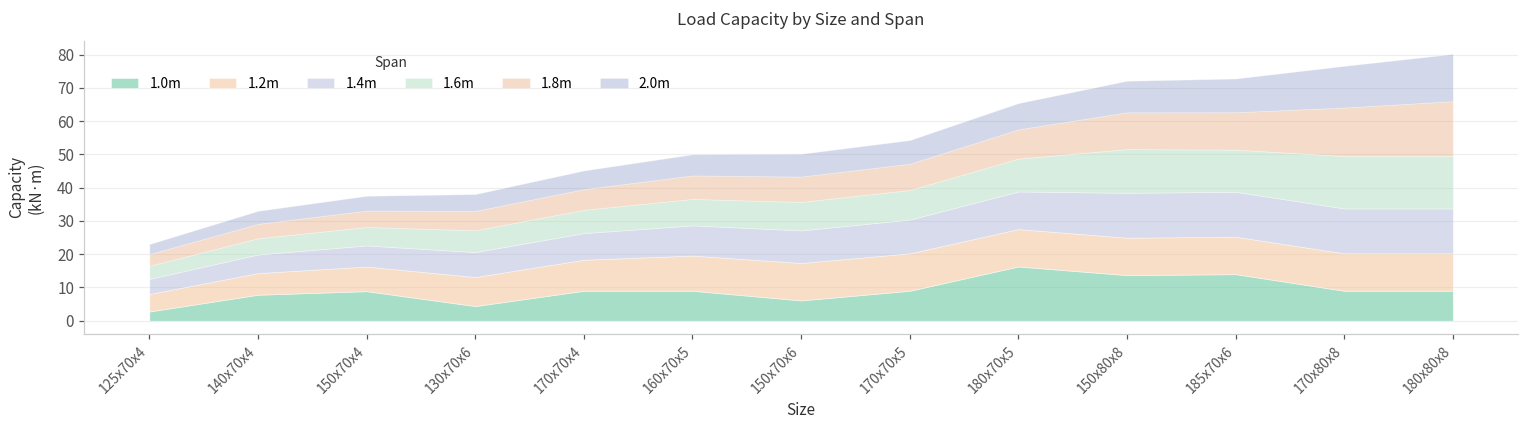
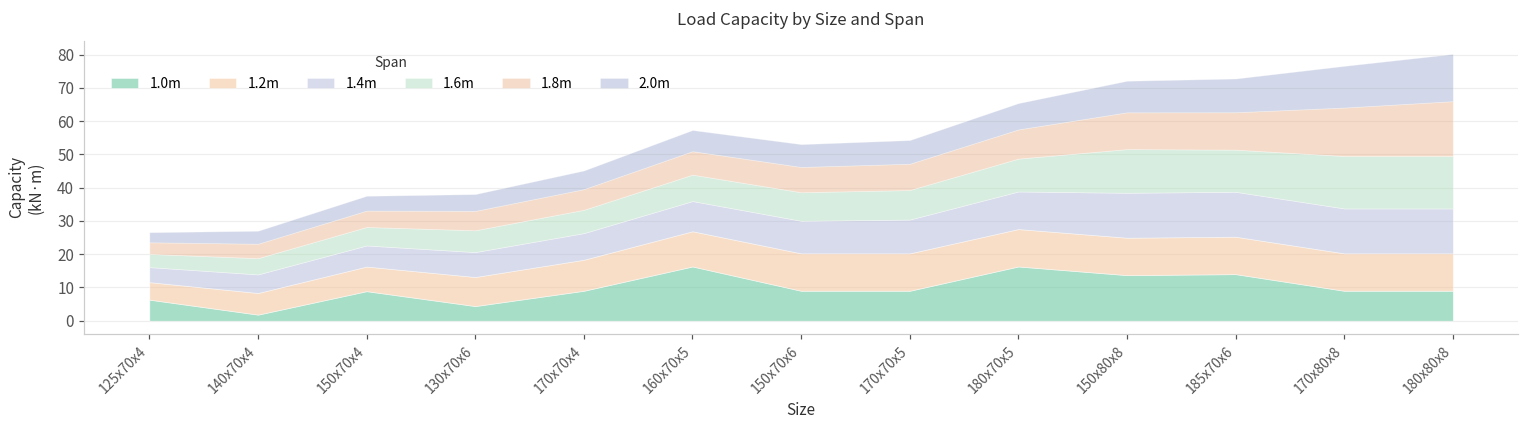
  {
    "1.0m": {
-     "125x70x4": 3,
-     "140x70x4": 8,
+     "125x70x4": 6,
+     "140x70x4": 2,
      "150x70x4": 9,
      "130x70x6": 4,
      "170x70x4": 9,
-     "160x70x5": 9,
-     "150x70x6": 6,
+     "160x70x5": 16,
+     "150x70x6": 9,
      "170x70x5": 9,
      "180x70x5": 16,
      "150x80x8": 14,
      "185x70x6": 14,
      "170x80x8": 9,
      "180x80x8": 9
    }
  }
